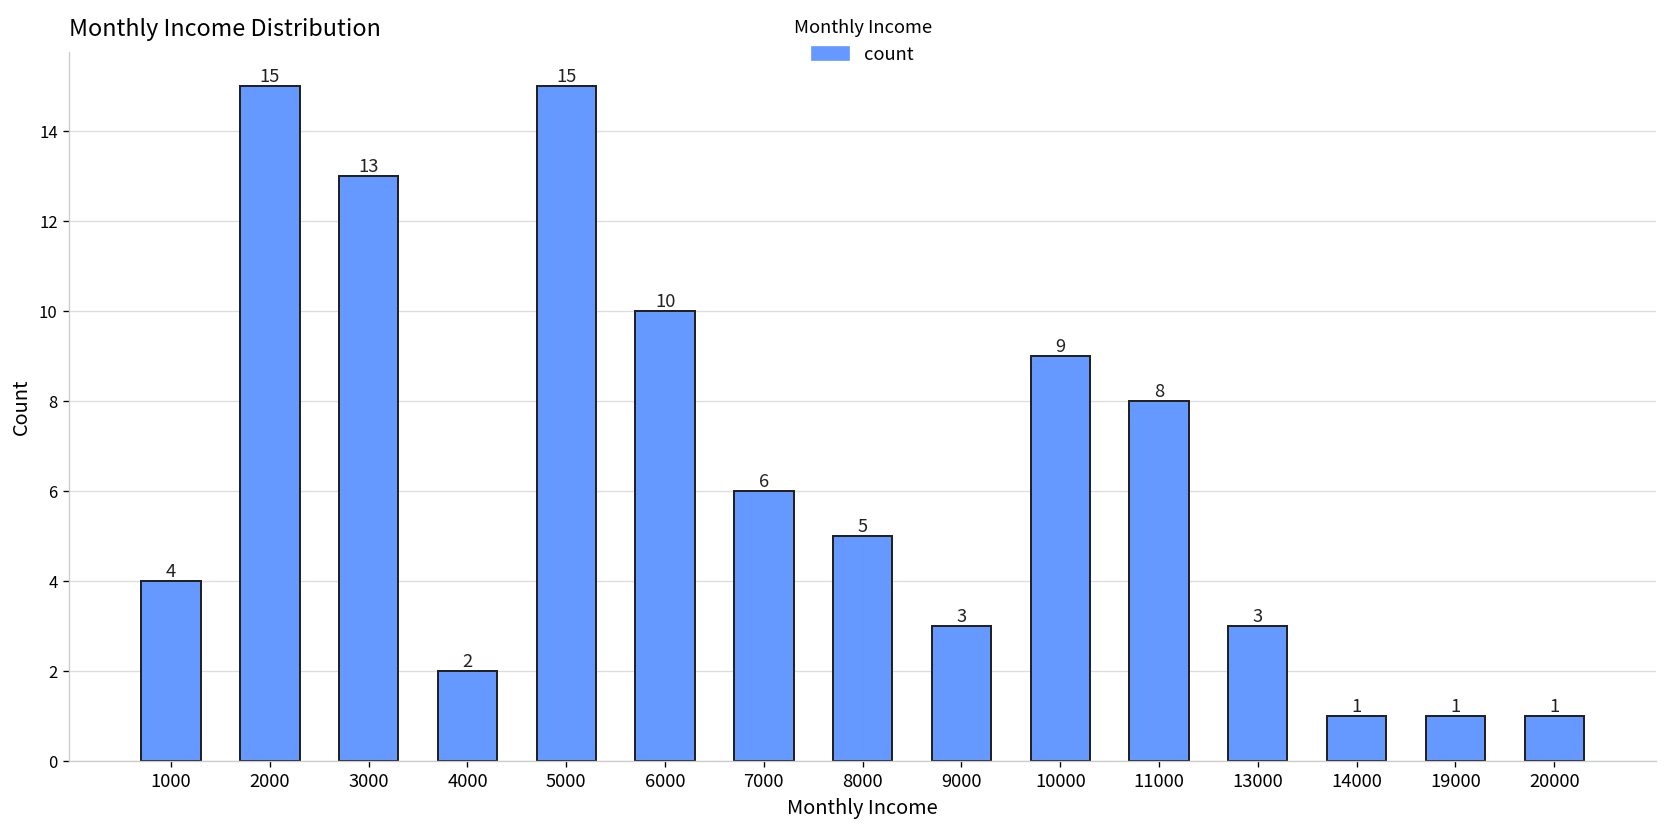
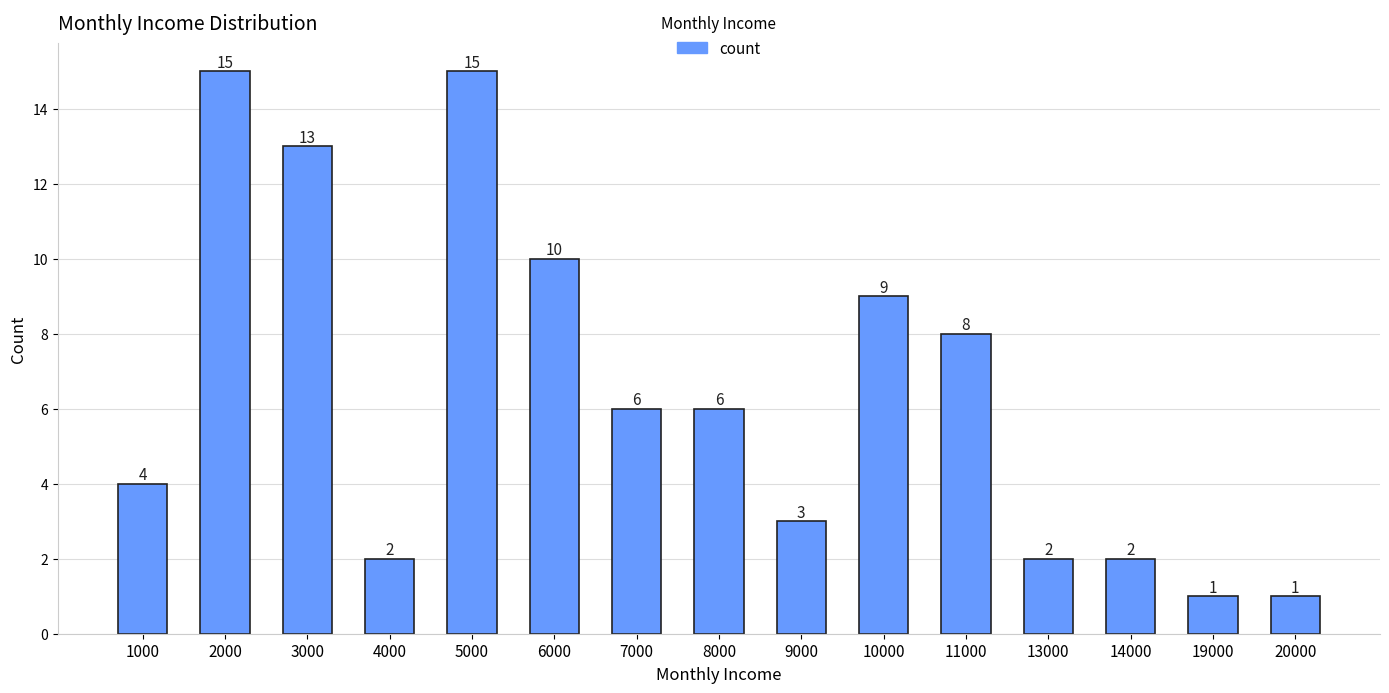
  {
    "1000": 4,
    "2000": 15,
    "3000": 13,
    "4000": 2,
    "5000": 15,
    "6000": 10,
    "7000": 6,
-   "8000": 5,
+   "8000": 6,
    "9000": 3,
    "10000": 9,
    "11000": 8,
-   "13000": 3,
-   "14000": 1,
+   "13000": 2,
+   "14000": 2,
    "19000": 1,
    "20000": 1
  }
